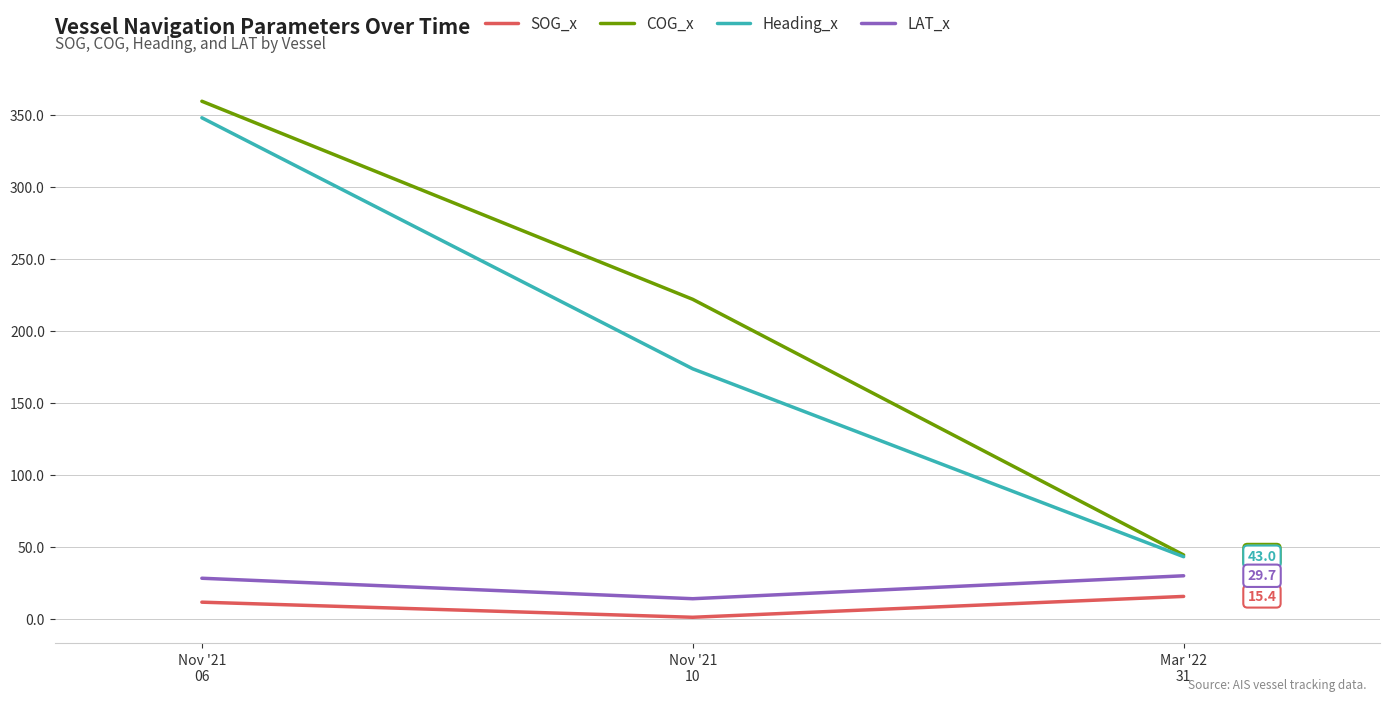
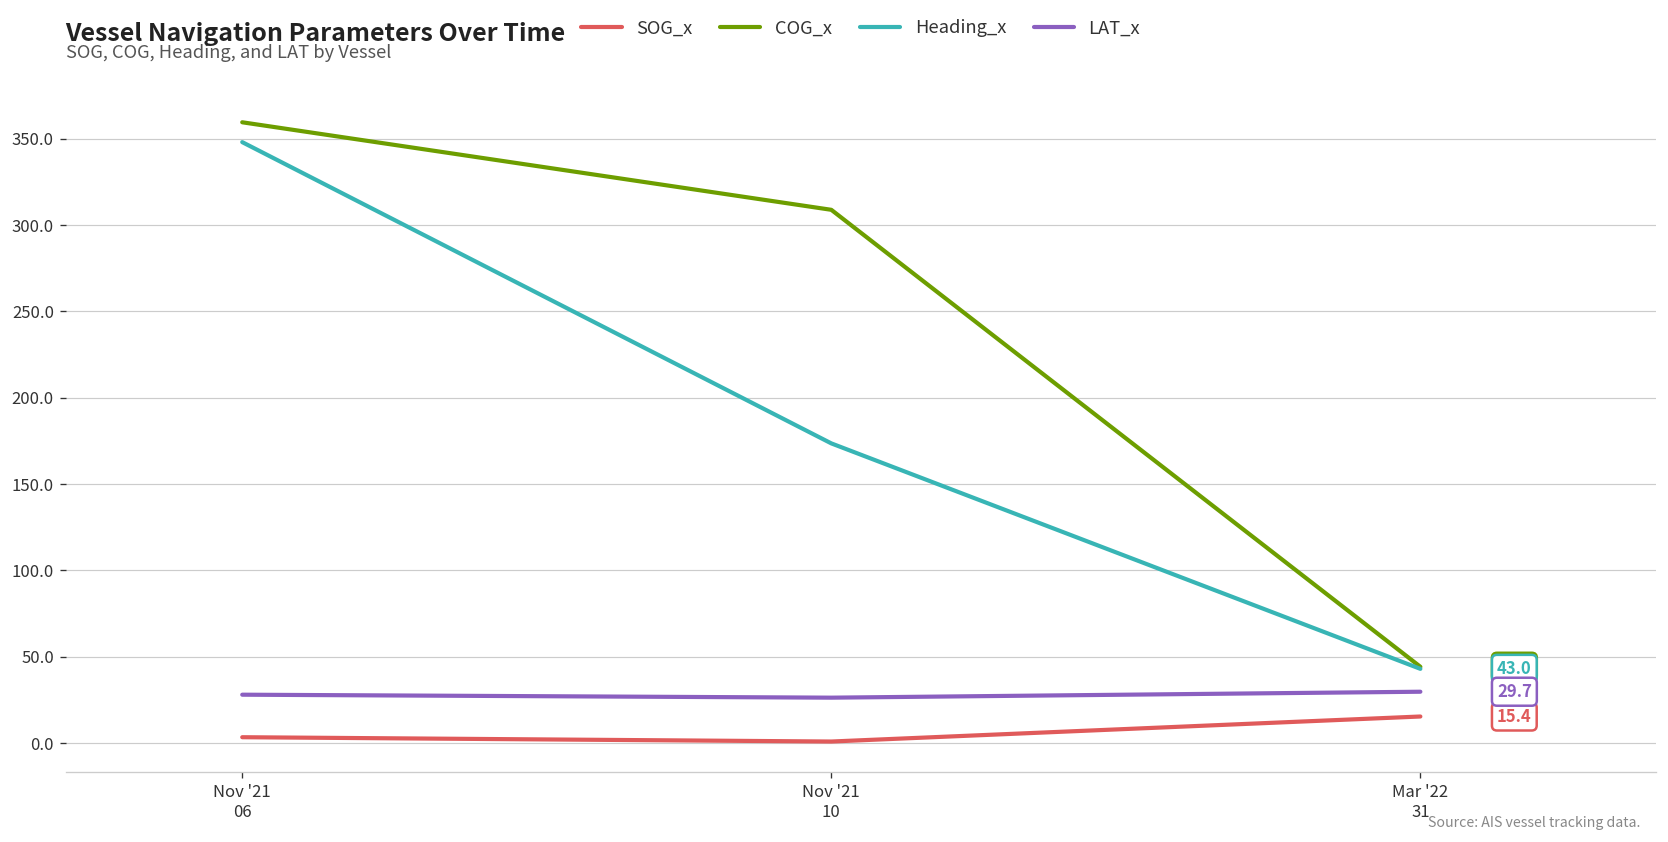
  {
    "SOG_x": {
-     "Nov '21 06": 11,
+     "Nov '21 06": 3,
      "Nov '21 10": 1,
      "Mar '22 31": 15
    },
    "COG_x": {
      "Nov '21 06": 360,
-     "Nov '21 10": 222
+     "Nov '21 10": 309
    },
    "Heading_x": {
      "Nov '21 06": 348,
      "Nov '21 10": 174
    },
    "LAT_x": {
      "Nov '21 06": 28,
-     "Nov '21 10": 14,
+     "Nov '21 10": 26,
      "Mar '22 31": 30
    }
  }
